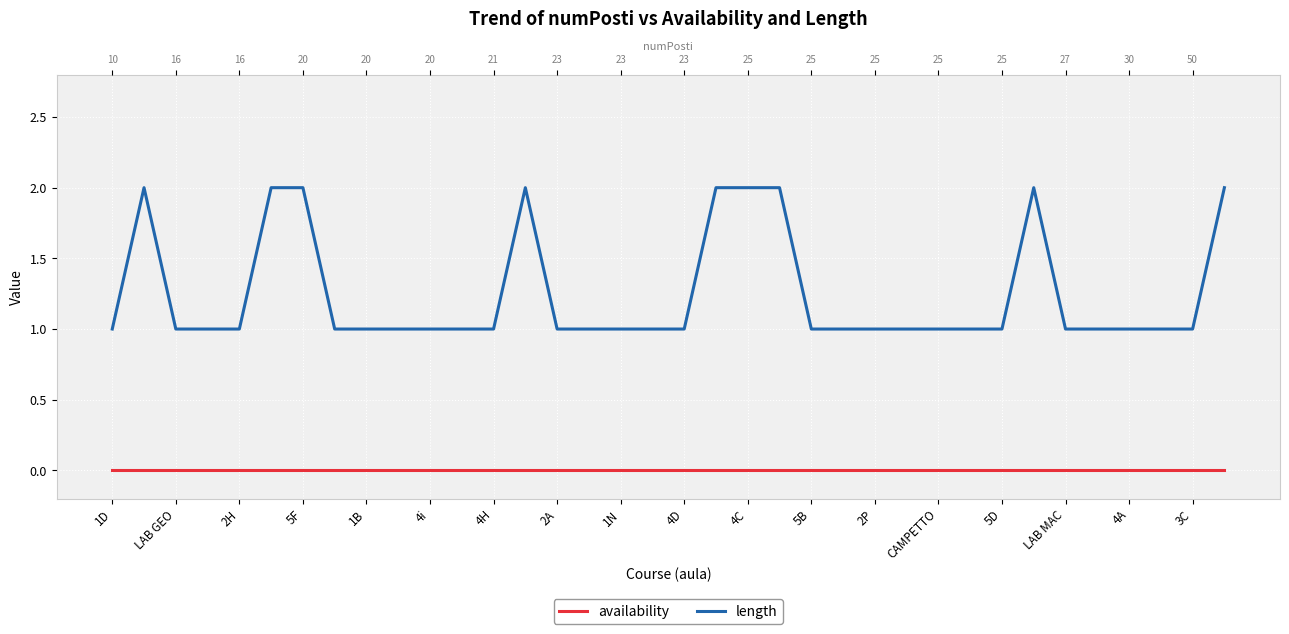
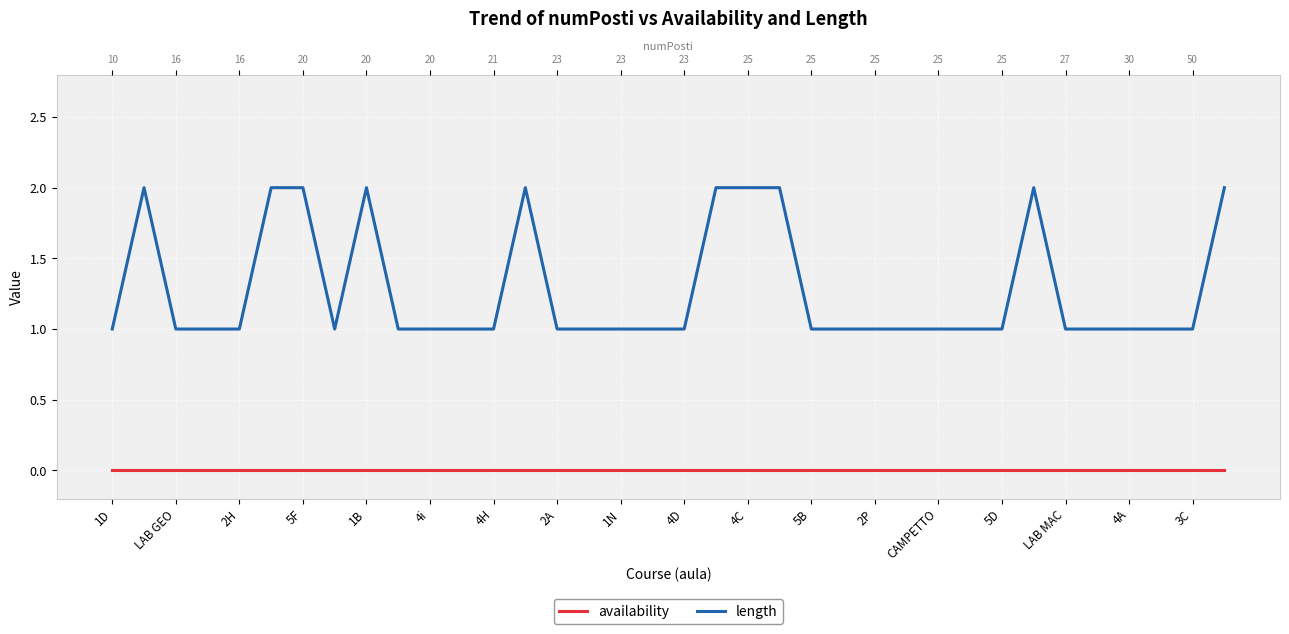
  {
    "availability": {
      "1D": 0,
      "LAB GEO": 0,
      "2H": 0,
      "5F": 0,
      "1B": 0,
      "4i": 0,
      "4H": 0,
      "2A": 0,
      "1N": 0,
      "4D": 0,
      "4C": 0,
      "5B": 0,
      "2P": 0,
      "CAMPETTO": 0,
      "5D": 0,
      "LAB MAC": 0,
      "4A": 0,
      "3C": 0
    },
    "length": {
      "1D": 1,
      "LAB GEO": 1,
      "2H": 1,
      "5F": 2,
-     "1B": 1,
+     "1B": 2,
      "4i": 1,
      "4H": 1,
      "2A": 1,
      "1N": 1,
      "4D": 1,
      "4C": 2,
      "5B": 1,
      "2P": 1,
      "CAMPETTO": 1,
      "5D": 1,
      "LAB MAC": 1,
      "4A": 1,
      "3C": 1
    }
  }
